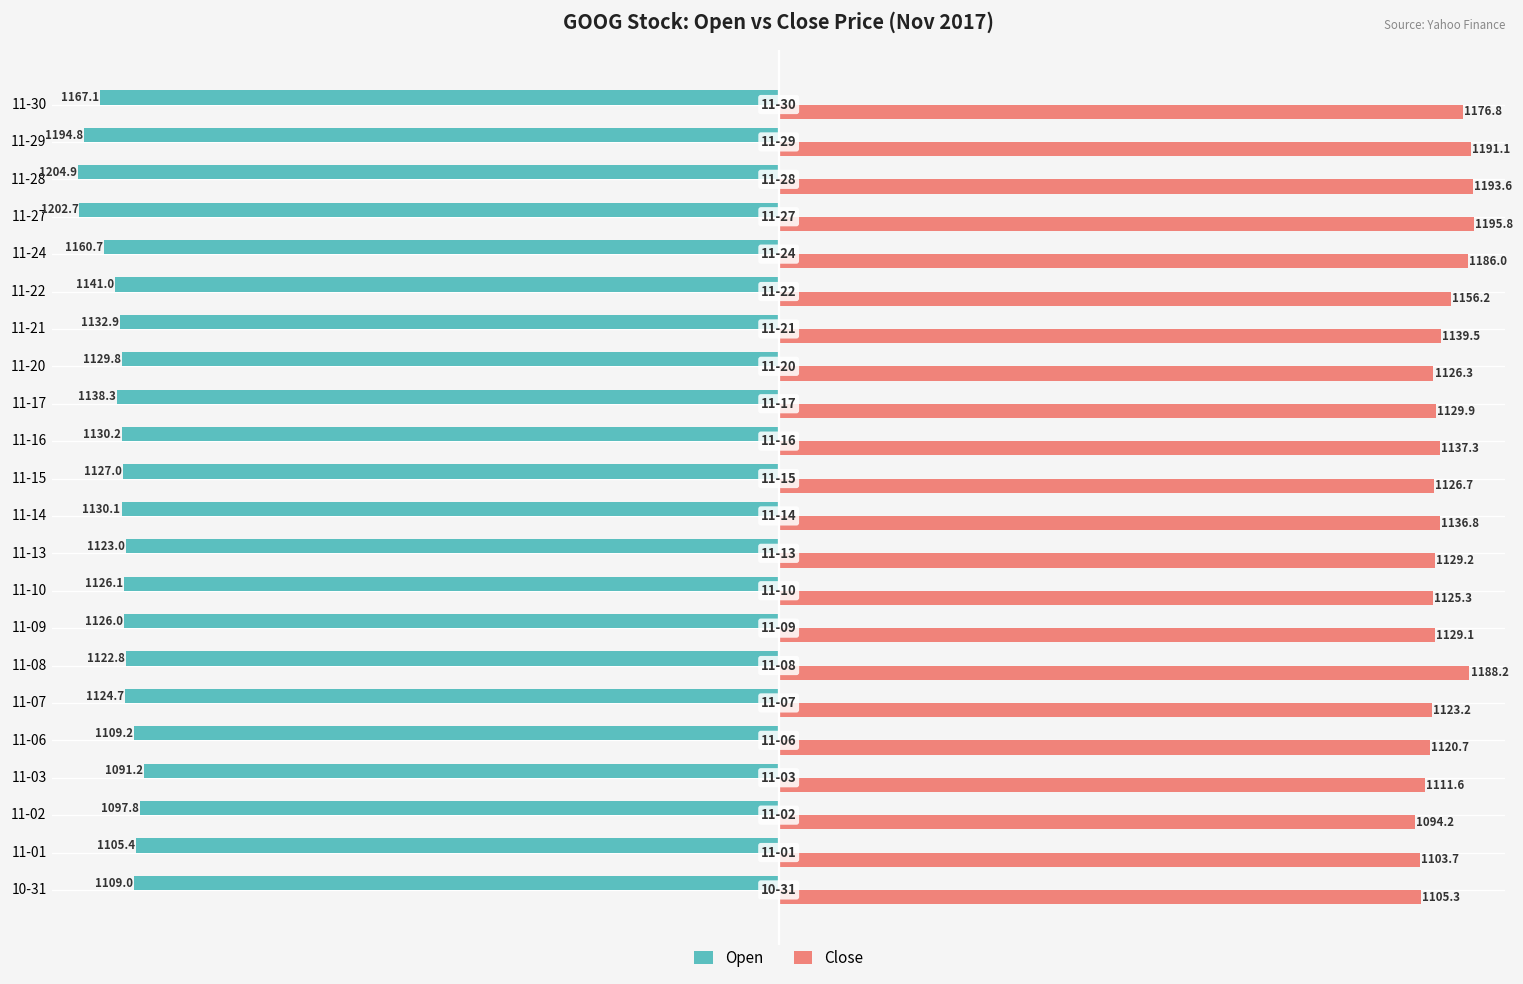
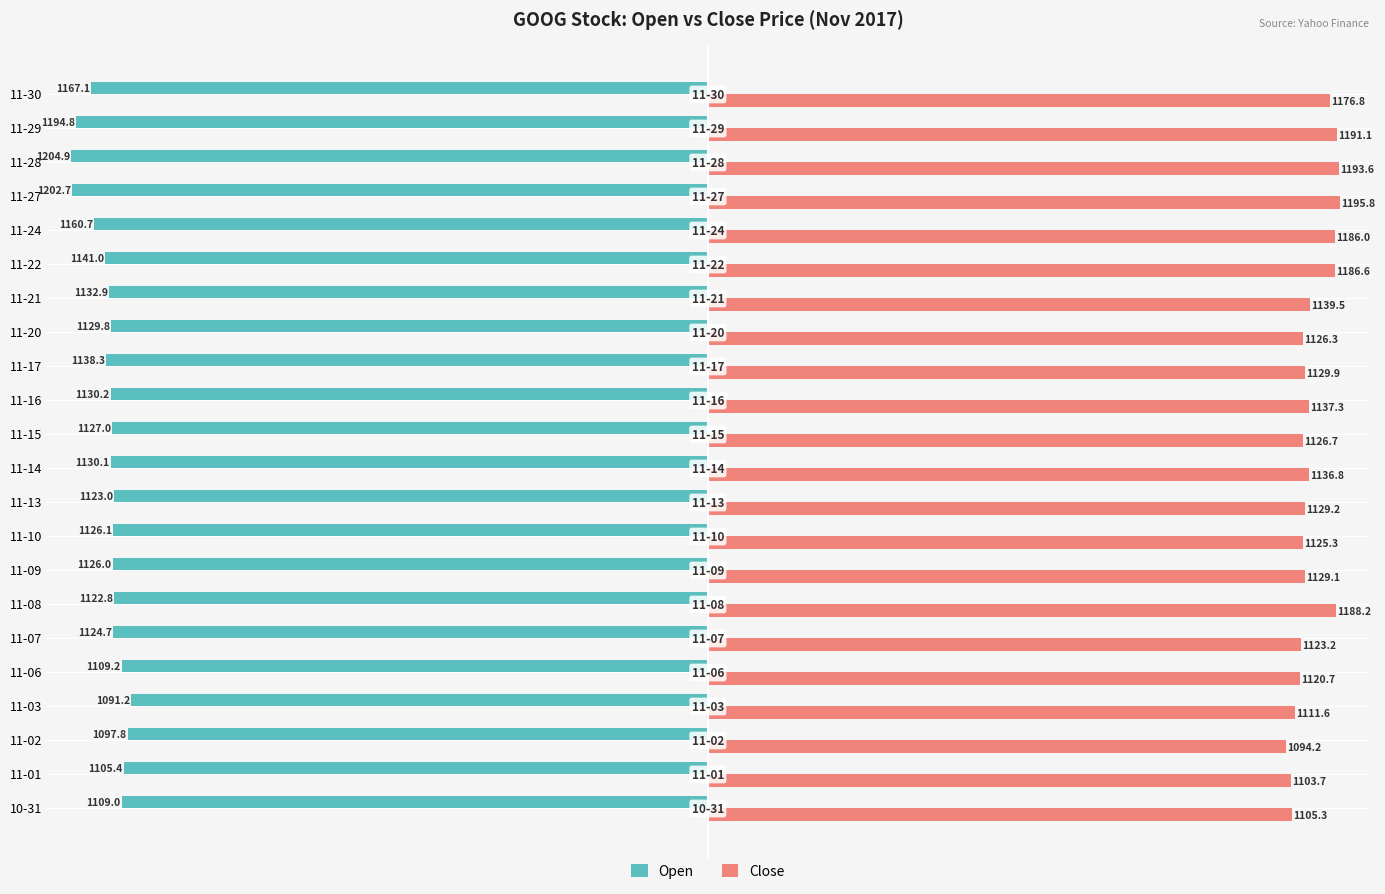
  {
    "Close": {
      "11-30": 1176.8,
      "11-29": 1191.1,
      "11-28": 1193.6,
      "11-27": 1195.8,
      "11-24": 1186.0,
-     "11-22": 1156.2,
+     "11-22": 1186.6,
      "11-21": 1139.5,
      "11-20": 1126.3,
      "11-17": 1129.9,
      "11-16": 1137.3,
      "11-15": 1126.7,
      "11-14": 1136.8,
      "11-13": 1129.2,
      "11-10": 1125.3,
      "11-09": 1129.1,
      "11-08": 1188.2,
      "11-07": 1123.2,
      "11-06": 1120.7,
      "11-03": 1111.6,
      "11-02": 1094.2,
      "11-01": 1103.7,
      "10-31": 1105.3
    }
  }
